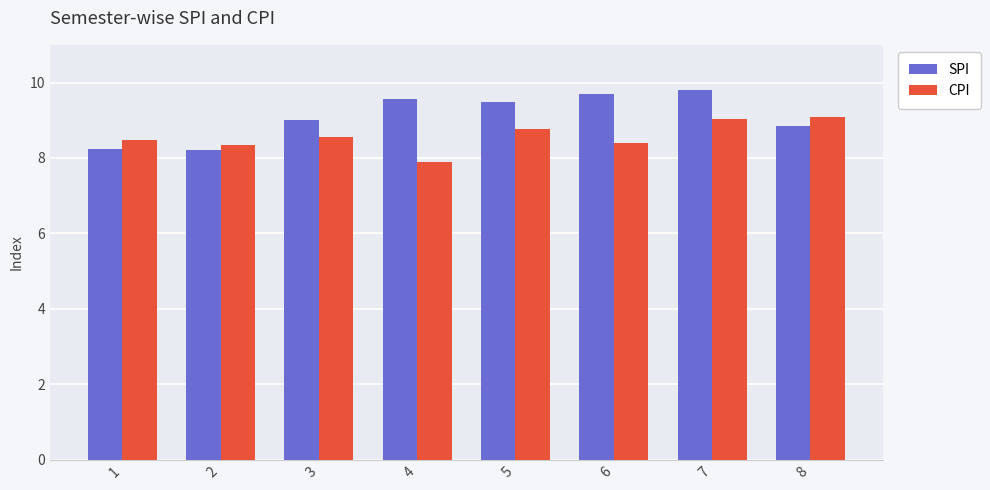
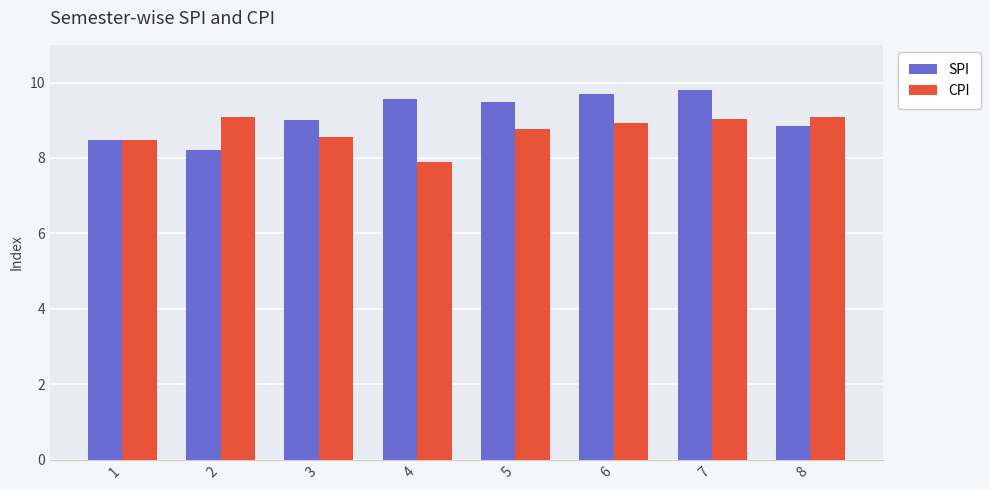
  {
    "SPI": {
-     "1": 8.2,
+     "1": 8.5,
      "2": 8.2,
      "3": 9.0,
      "4": 9.6,
      "5": 9.5,
      "6": 9.7,
      "7": 9.8,
      "8": 8.9
    },
    "CPI": {
      "1": 8.5,
-     "2": 8.3,
+     "2": 9.1,
      "3": 8.6,
      "4": 7.9,
      "5": 8.8,
-     "6": 8.4,
+     "6": 8.9,
      "7": 9.0,
      "8": 9.1
    }
  }
